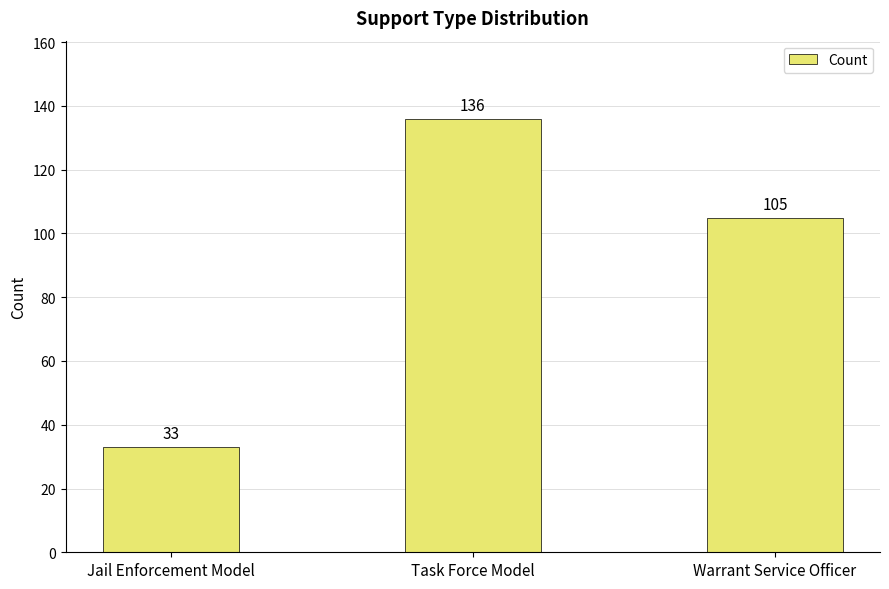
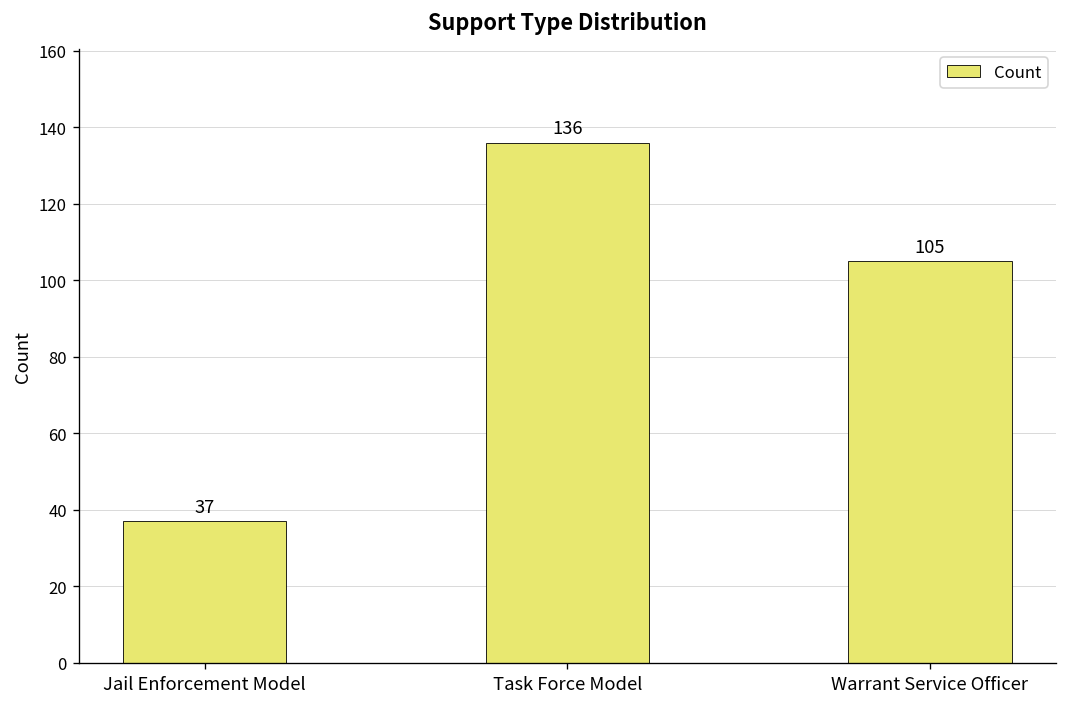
  {
-   "Jail Enforcement Model": 33,
+   "Jail Enforcement Model": 37,
    "Task Force Model": 136,
    "Warrant Service Officer": 105
  }
